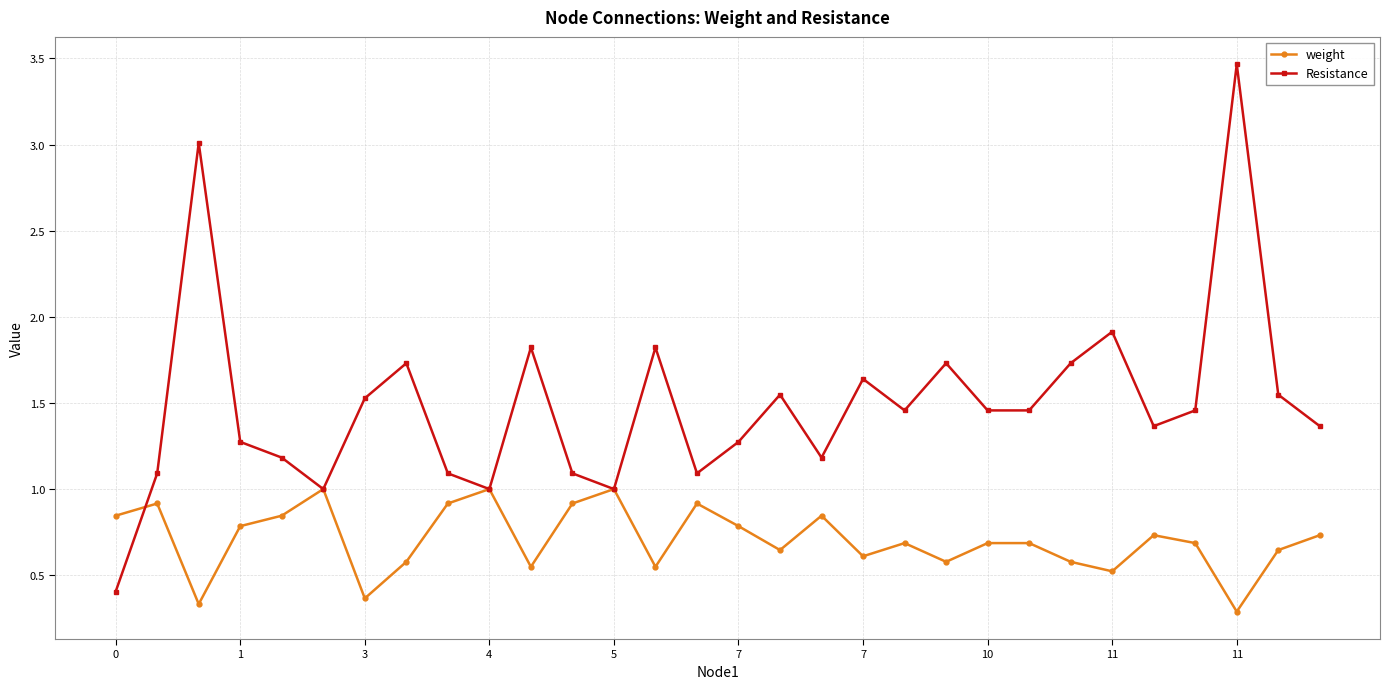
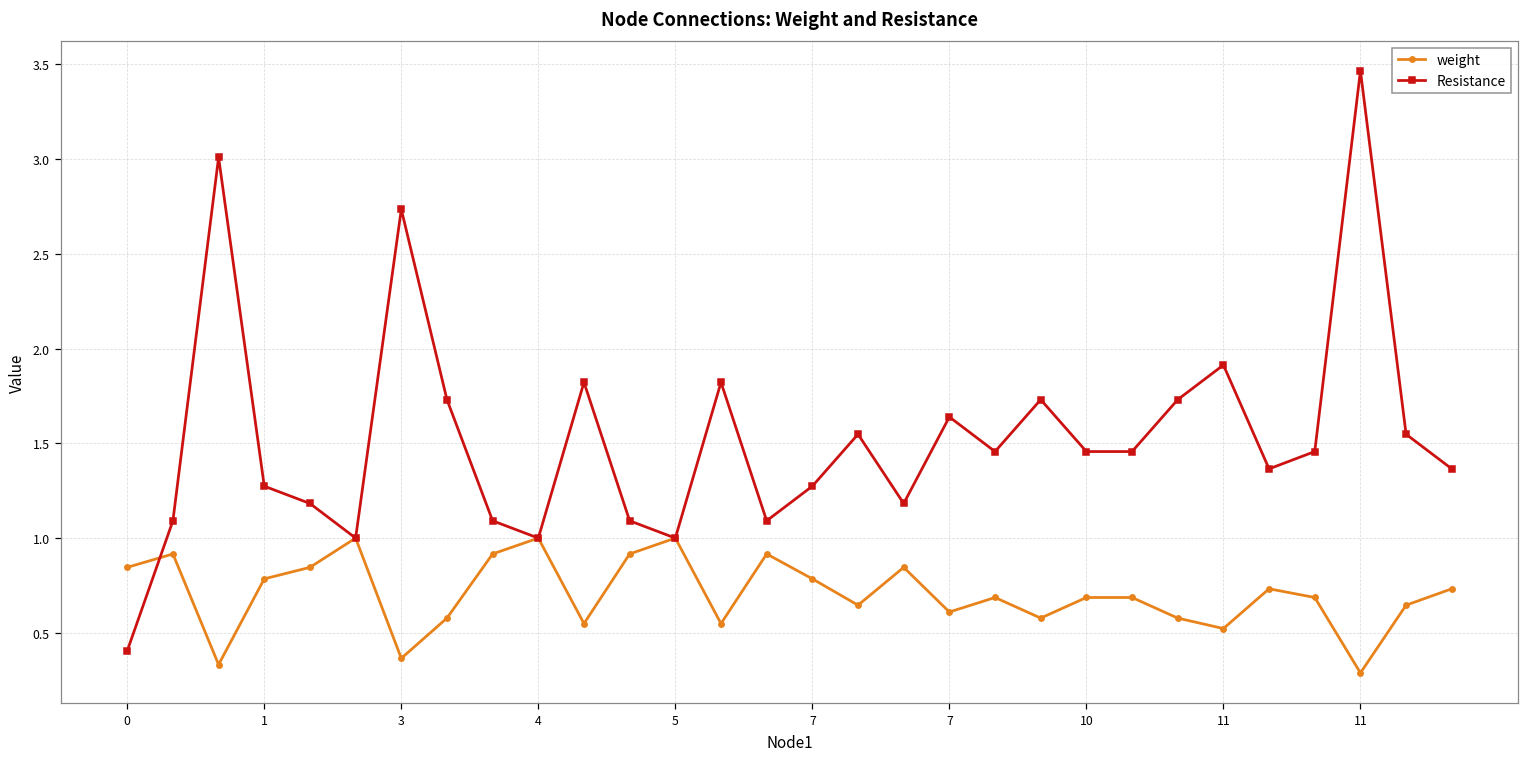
  {
    "weight": {
      "0": 0.85,
      "3": 0.37
    },
    "Resistance": {
      "0": 0.41,
-     "3": 1.53
+     "3": 2.74
    }
  }
